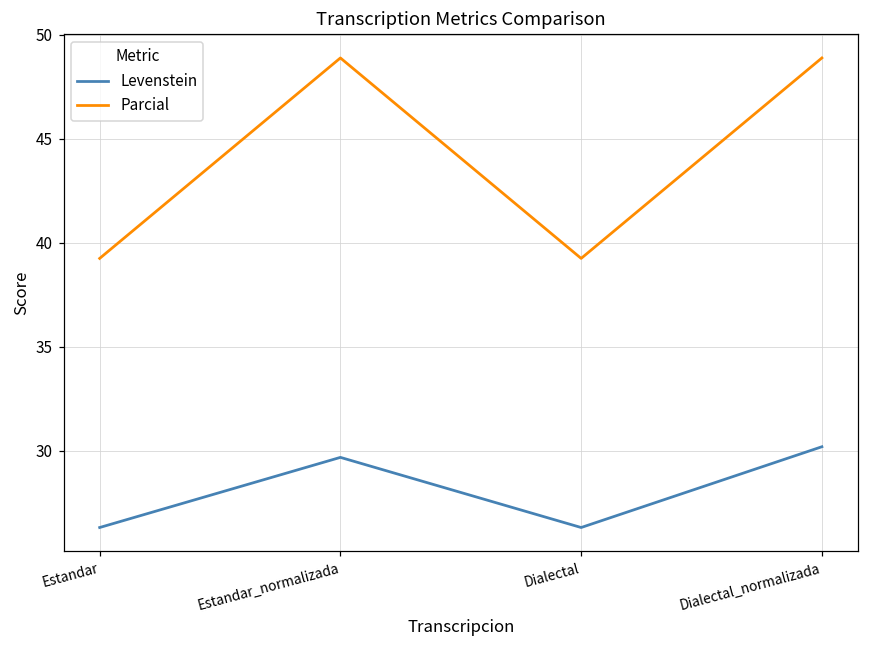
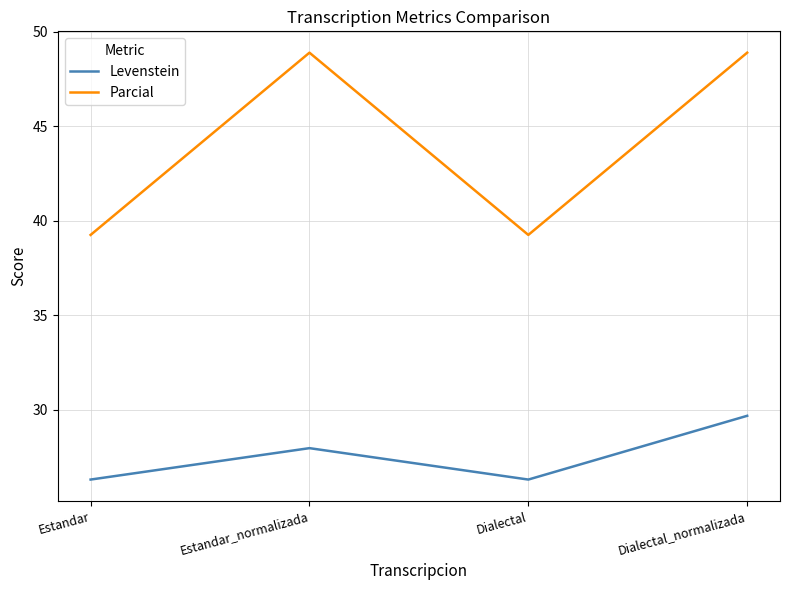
  {
    "Levenstein": {
      "Estandar": 26.3,
-     "Estandar_normalizada": 29.7,
+     "Estandar_normalizada": 28.0,
      "Dialectal": 26.3,
-     "Dialectal_normalizada": 30.2
+     "Dialectal_normalizada": 29.7
    },
    "Parcial": {
      "Estandar": 39.3,
      "Estandar_normalizada": 48.9,
      "Dialectal": 39.3,
      "Dialectal_normalizada": 48.9
    }
  }
